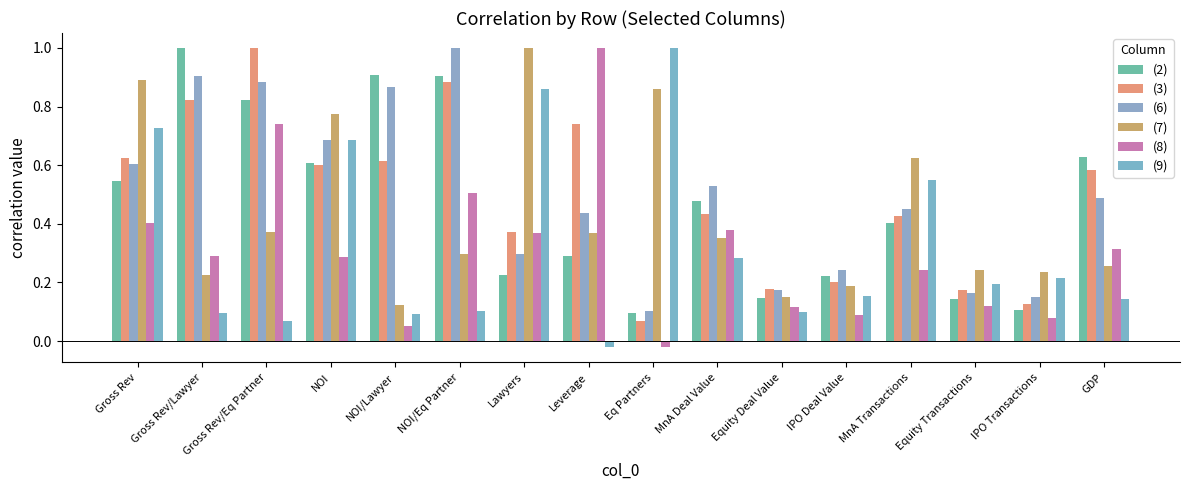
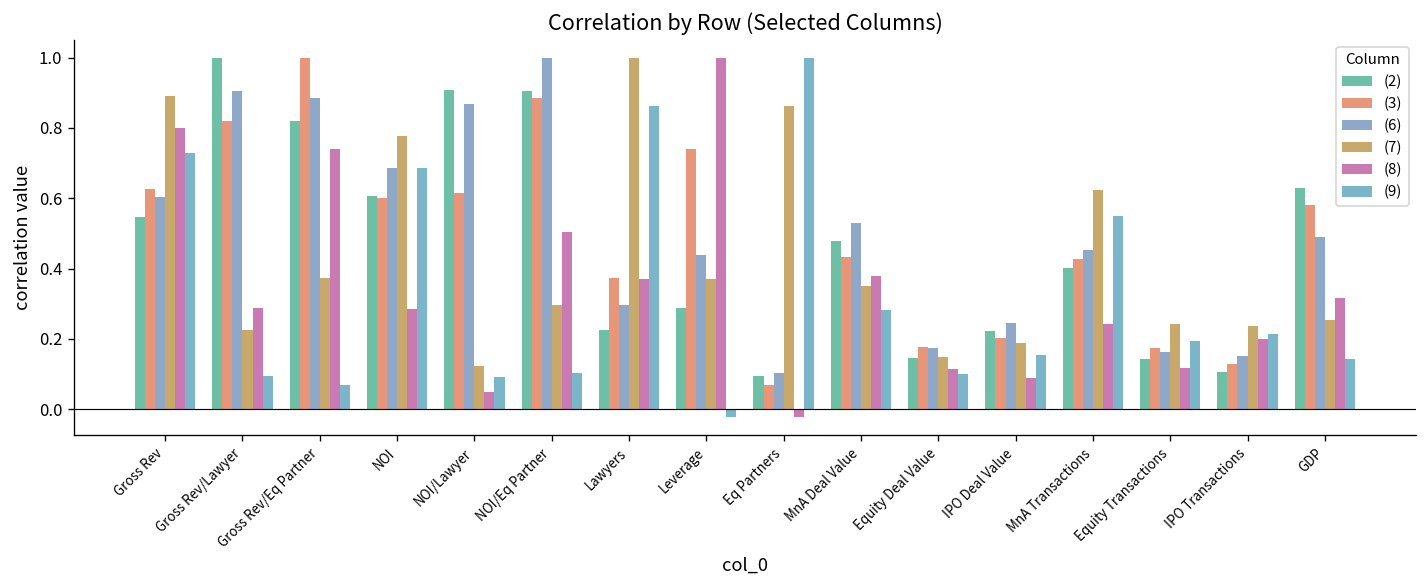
  {
    "(8)": {
-     "Gross Rev": 0.40,
+     "Gross Rev": 0.80,
      "Gross Rev/Lawyer": 0.29,
      "Gross Rev/Eq Partner": 0.74,
      "NOI": 0.29,
      "NOI/Lawyer": 0.05,
      "NOI/Eq Partner": 0.51,
      "Lawyers": 0.37,
      "Leverage": 1.00,
      "Eq Partners": -0.02,
      "MnA Deal Value": 0.38,
      "Equity Deal Value": 0.12,
      "IPO Deal Value": 0.09,
      "MnA Transactions": 0.24,
      "Equity Transactions": 0.12,
-     "IPO Transactions": 0.08,
+     "IPO Transactions": 0.20,
      "GDP": 0.32
    }
  }
